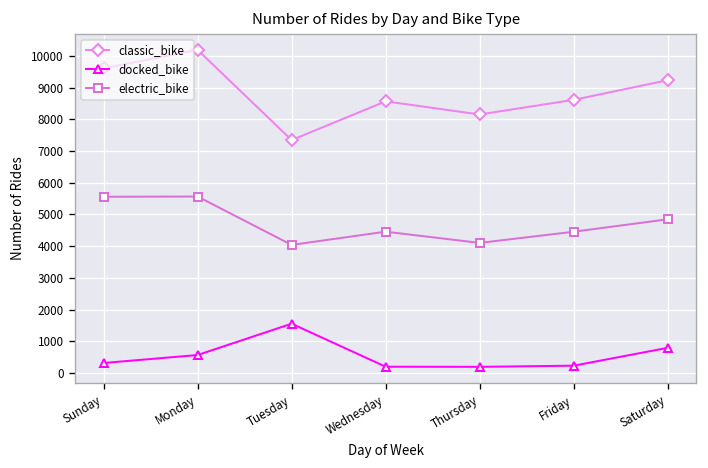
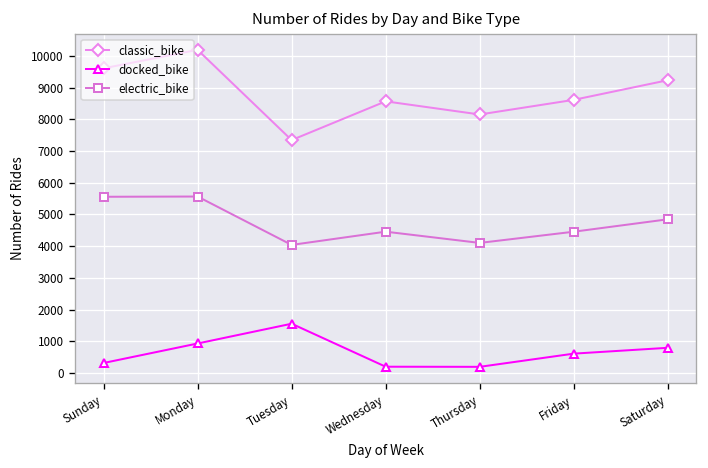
  {
    "docked_bike": {
      "Sunday": 300,
-     "Monday": 600,
+     "Monday": 900,
      "Tuesday": 1600,
      "Wednesday": 200,
      "Thursday": 200,
-     "Friday": 200,
+     "Friday": 600,
      "Saturday": 800
    }
  }
